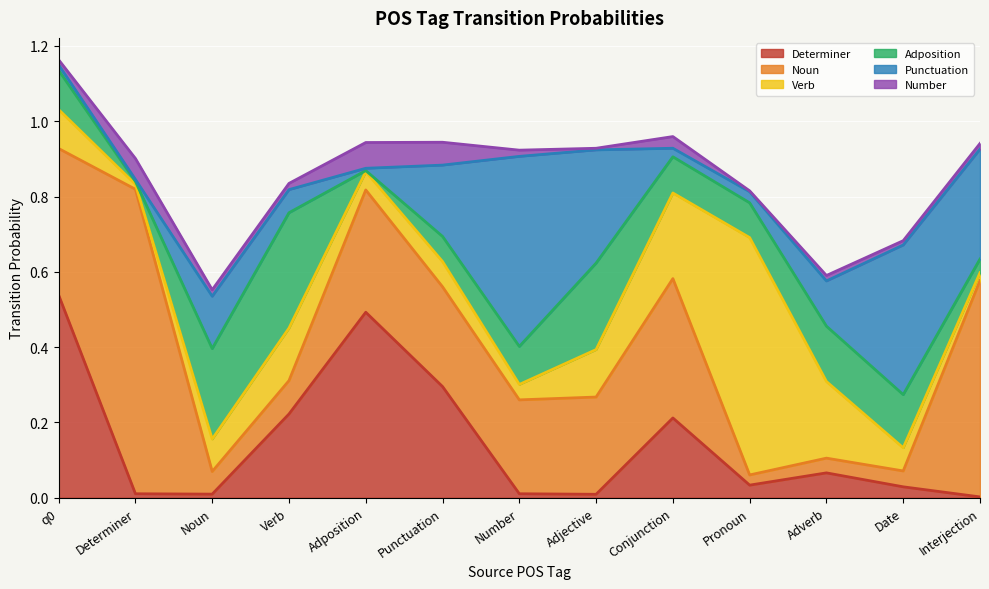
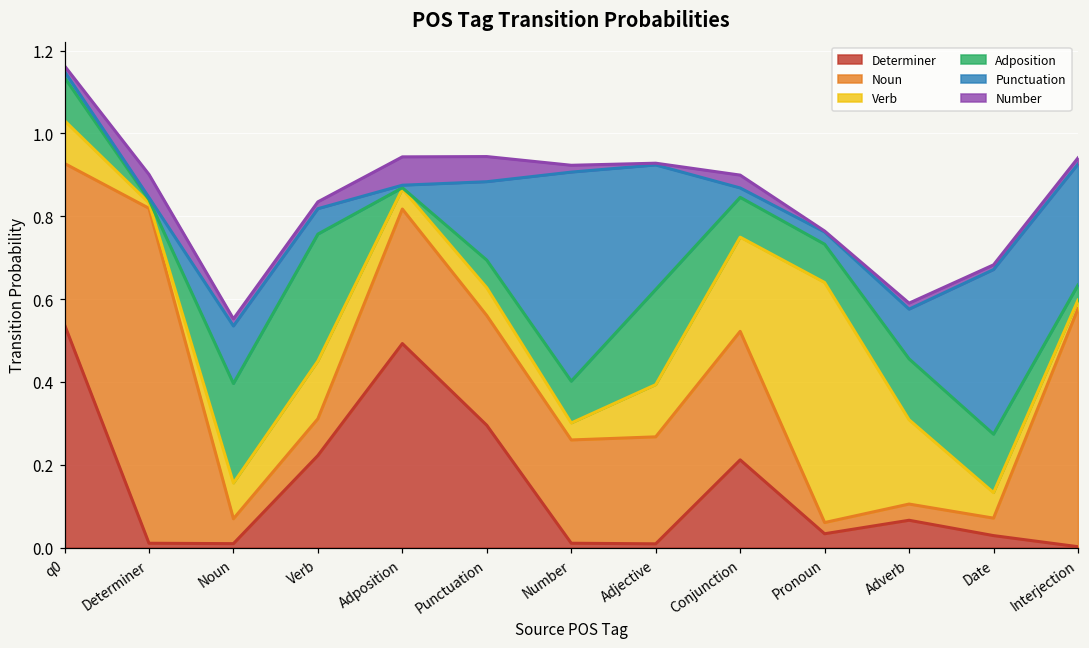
  {
    "Determiner": {
      "q0": 0.54,
      "Determiner": 0.01,
      "Noun": 0.01,
      "Verb": 0.22,
      "Adposition": 0.49,
      "Punctuation": 0.30,
      "Number": 0.01,
      "Adjective": 0.01,
      "Conjunction": 0.21,
      "Pronoun": 0.03,
      "Adverb": 0.07,
      "Date": 0.03,
      "Interjection": 0.00
    },
    "Noun": {
      "q0": 0.39,
      "Determiner": 0.81,
      "Noun": 0.06,
      "Verb": 0.09,
      "Adposition": 0.32,
      "Punctuation": 0.26,
      "Number": 0.25,
      "Adjective": 0.26,
-     "Conjunction": 0.37,
+     "Conjunction": 0.31,
      "Pronoun": 0.03,
      "Adverb": 0.04,
      "Date": 0.04,
      "Interjection": 0.57
    },
    "Verb": {
      "q0": 0.10,
      "Determiner": 0.01,
      "Noun": 0.09,
      "Verb": 0.14,
      "Punctuation": 0.07,
      "Number": 0.04,
      "Adjective": 0.13,
      "Conjunction": 0.23,
-     "Pronoun": 0.63,
+     "Pronoun": 0.58,
      "Adverb": 0.20,
      "Date": 0.06,
      "Interjection": 0.02
    },
    "Adposition": {
      "q0": 0.10,
      "Noun": 0.24,
      "Verb": 0.31,
      "Punctuation": 0.07,
      "Number": 0.10,
      "Adjective": 0.23,
      "Conjunction": 0.10,
      "Pronoun": 0.09,
      "Adverb": 0.15,
      "Date": 0.14,
      "Interjection": 0.04
    },
    "Punctuation": {
      "q0": 0.01,
      "Noun": 0.14,
      "Verb": 0.06,
      "Punctuation": 0.19,
      "Number": 0.50,
      "Conjunction": 0.02,
      "Adverb": 0.12,
      "Date": 0.40,
      "Interjection": 0.29
    },
    "Number": {
      "q0": 0.01,
      "Determiner": 0.06,
      "Noun": 0.02,
      "Verb": 0.02,
      "Adposition": 0.07,
      "Punctuation": 0.06,
      "Number": 0.02,
      "Conjunction": 0.03,
      "Adverb": 0.01,
      "Date": 0.01,
      "Interjection": 0.01
    }
  }
